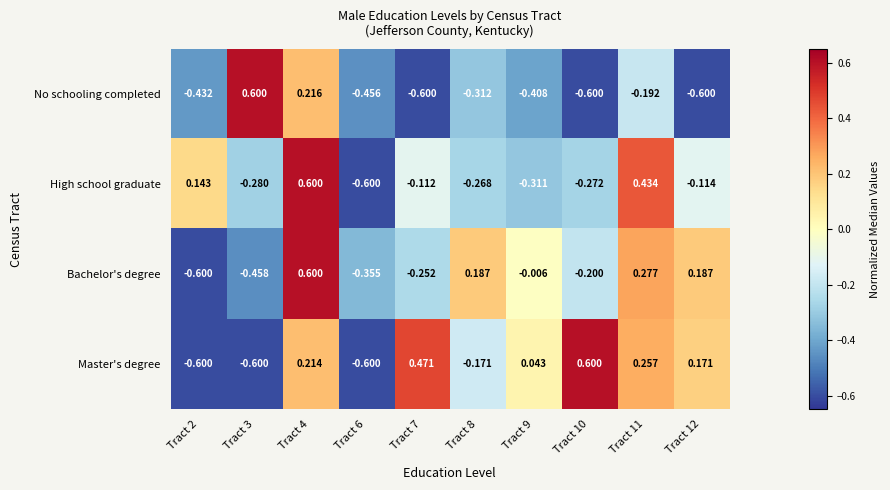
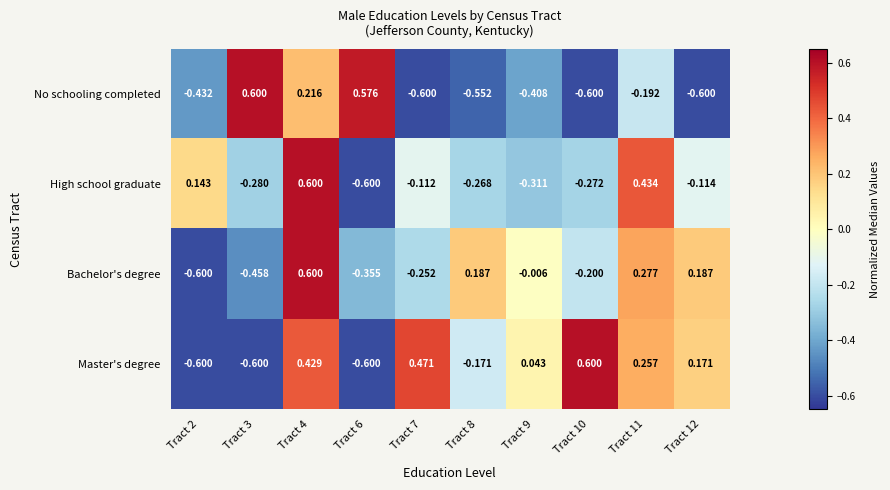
  {
    "No schooling completed": {
      "Tract 2": -0.432,
      "Tract 3": 0.600,
      "Tract 4": 0.216,
-     "Tract 6": -0.456,
+     "Tract 6": 0.576,
      "Tract 7": -0.600,
-     "Tract 8": -0.312,
+     "Tract 8": -0.552,
      "Tract 9": -0.408,
      "Tract 10": -0.600,
      "Tract 11": -0.192,
      "Tract 12": -0.600
    },
    "High school graduate": {
      "Tract 2": 0.143,
      "Tract 3": -0.280,
      "Tract 4": 0.600,
      "Tract 6": -0.600,
      "Tract 7": -0.112,
      "Tract 8": -0.268,
      "Tract 9": -0.311,
      "Tract 10": -0.272,
      "Tract 11": 0.434,
      "Tract 12": -0.114
    },
    "Bachelor's degree": {
      "Tract 2": -0.600,
      "Tract 3": -0.458,
      "Tract 4": 0.600,
      "Tract 6": -0.355,
      "Tract 7": -0.252,
      "Tract 8": 0.187,
      "Tract 9": -0.006,
      "Tract 10": -0.200,
      "Tract 11": 0.277,
      "Tract 12": 0.187
    },
    "Master's degree": {
      "Tract 2": -0.600,
      "Tract 3": -0.600,
-     "Tract 4": 0.214,
+     "Tract 4": 0.429,
      "Tract 6": -0.600,
      "Tract 7": 0.471,
      "Tract 8": -0.171,
      "Tract 9": 0.043,
      "Tract 10": 0.600,
      "Tract 11": 0.257,
      "Tract 12": 0.171
    }
  }
